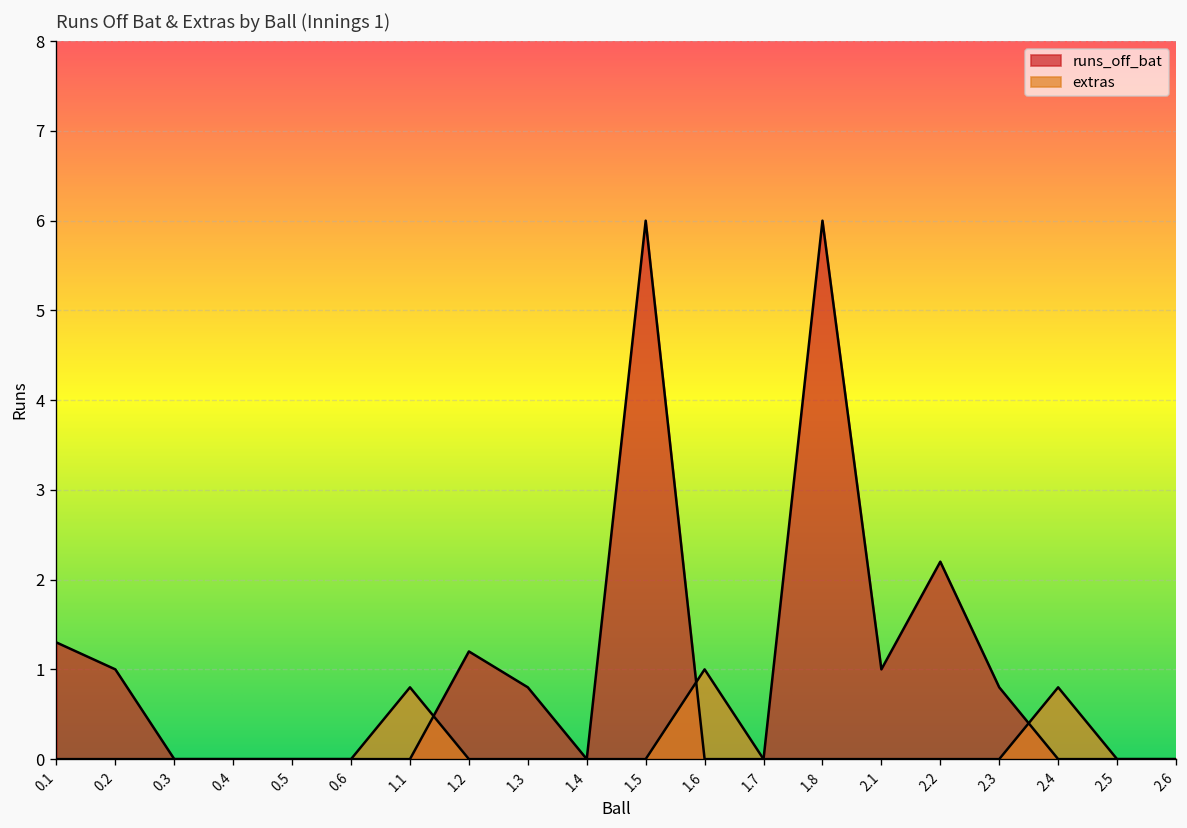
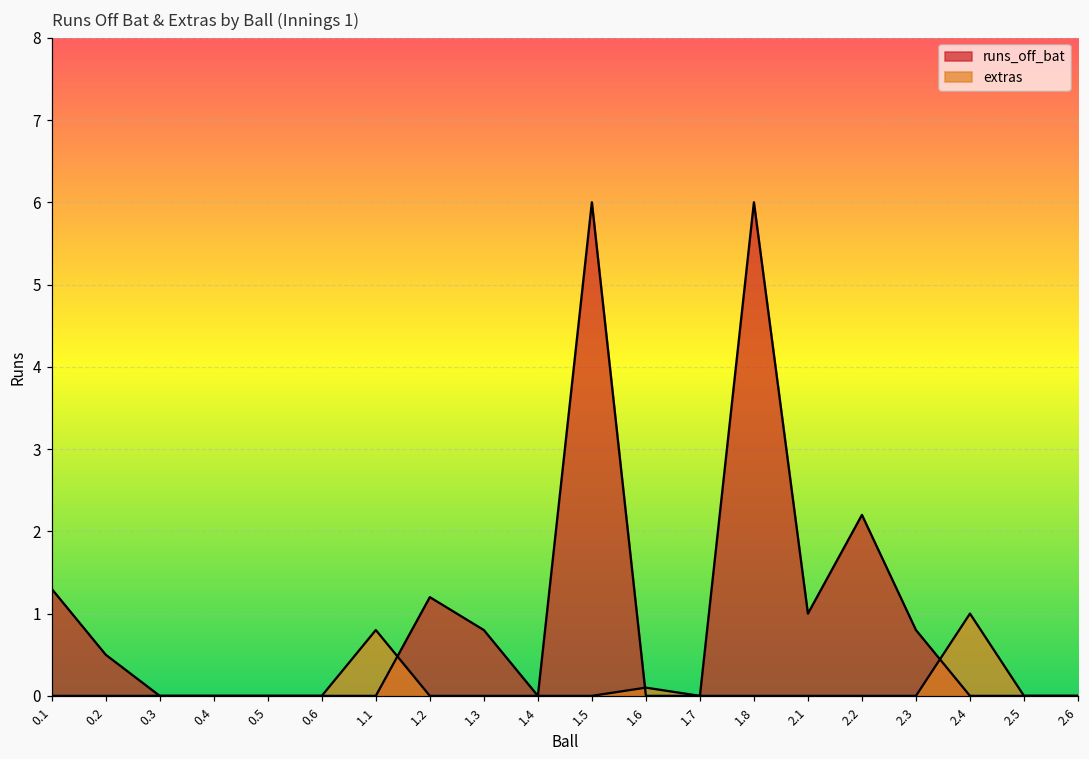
  {
    "runs_off_bat": {
      "0.1": 1.3,
-     "0.2": 1.0,
+     "0.2": 0.5,
      "1.1": 0.0,
      "1.2": 1.2,
      "1.3": 0.8,
      "1.5": 6.0,
      "1.6": 0.0,
      "1.8": 6.0,
      "2.1": 1.0,
      "2.2": 2.2,
      "2.3": 0.8,
      "2.4": 0.0
    },
    "extras": {
      "0.1": 0.0,
      "0.2": 0.0,
      "1.1": 0.8,
      "1.2": 0.0,
      "1.3": 0.0,
      "1.5": 0.0,
-     "1.6": 1.0,
+     "1.6": 0.1,
      "1.8": 0.0,
      "2.1": 0.0,
      "2.2": 0.0,
      "2.3": 0.0,
-     "2.4": 0.8
+     "2.4": 1.0
    }
  }
